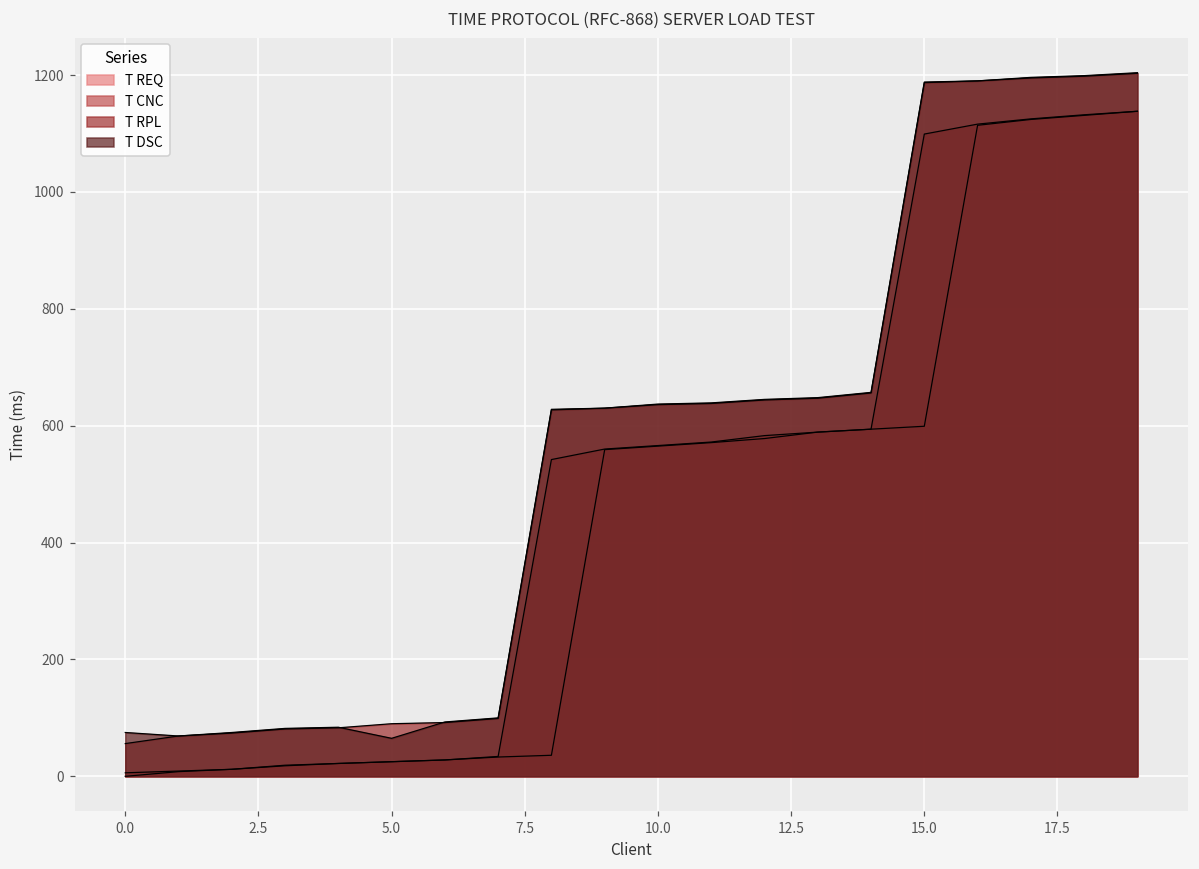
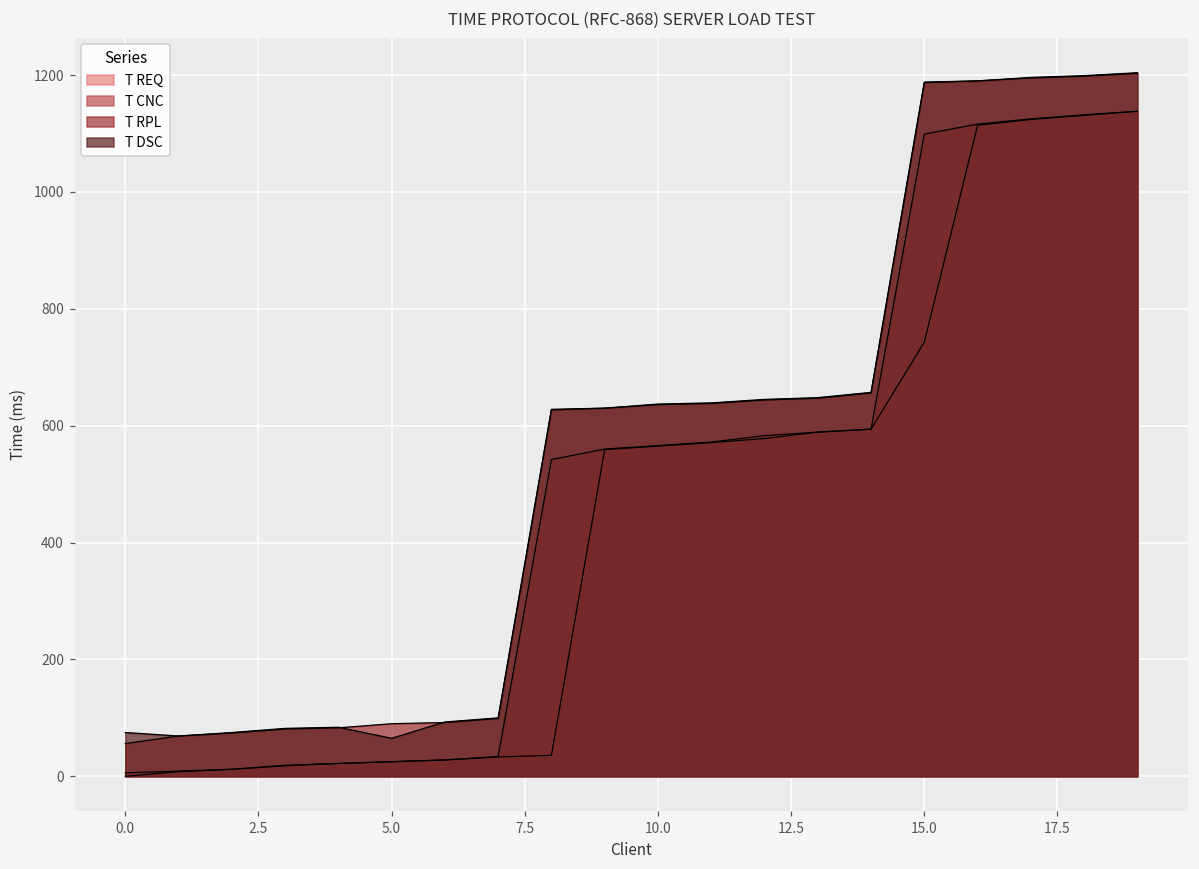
  {
    "T REQ": {
      "0.0": 0,
-     "15.0": 600
+     "15.0": 740
    },
    "T DSC": {
      "0.0": 80,
      "5.0": 70
    }
  }
